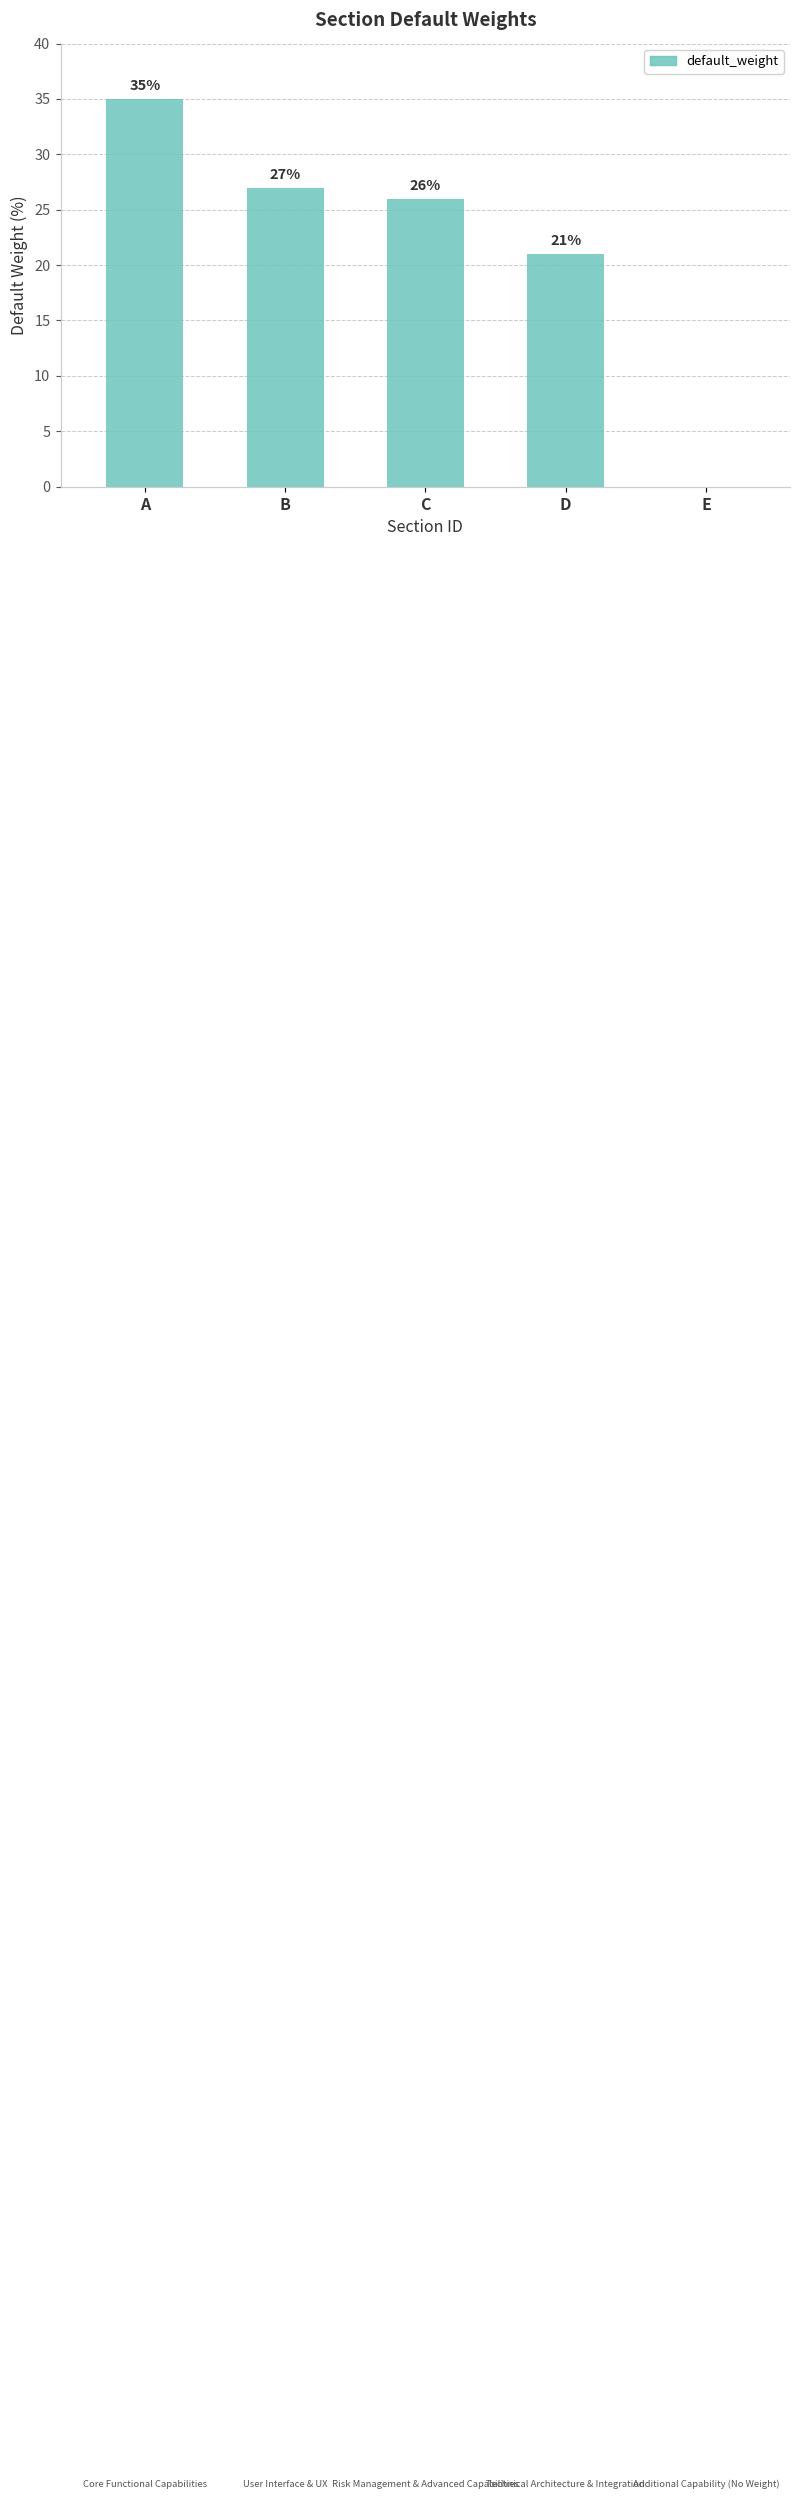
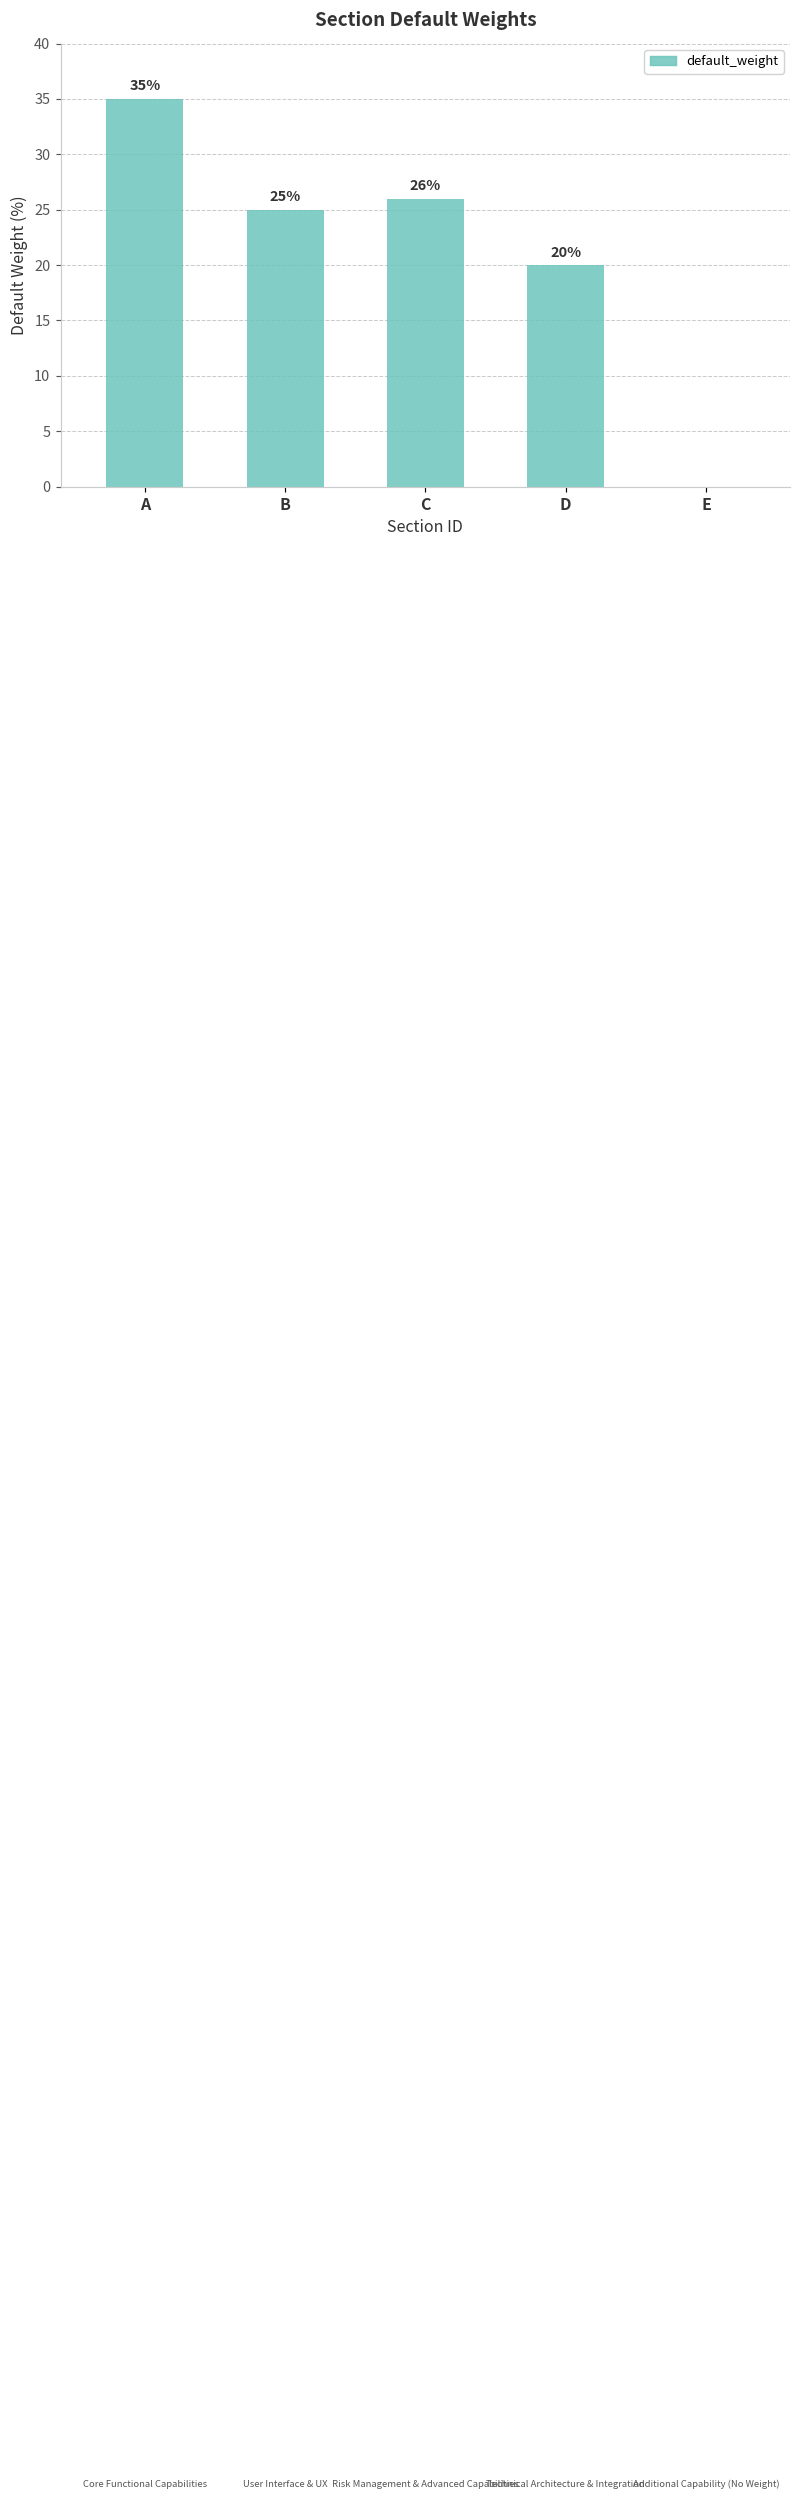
  {
    "A": "35%",
-   "B": "27%",
+   "B": "25%",
    "C": "26%",
-   "D": "21%"
+   "D": "20%"
  }
